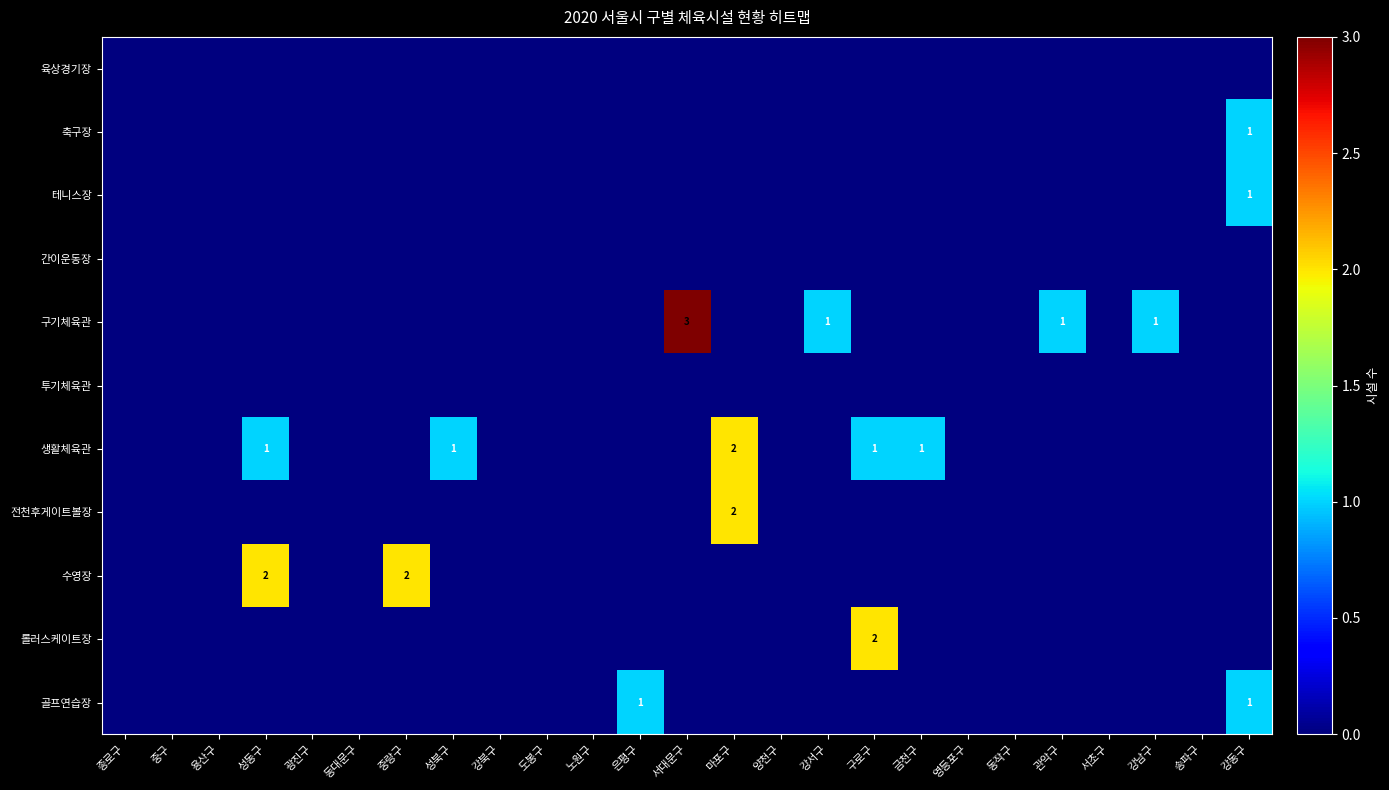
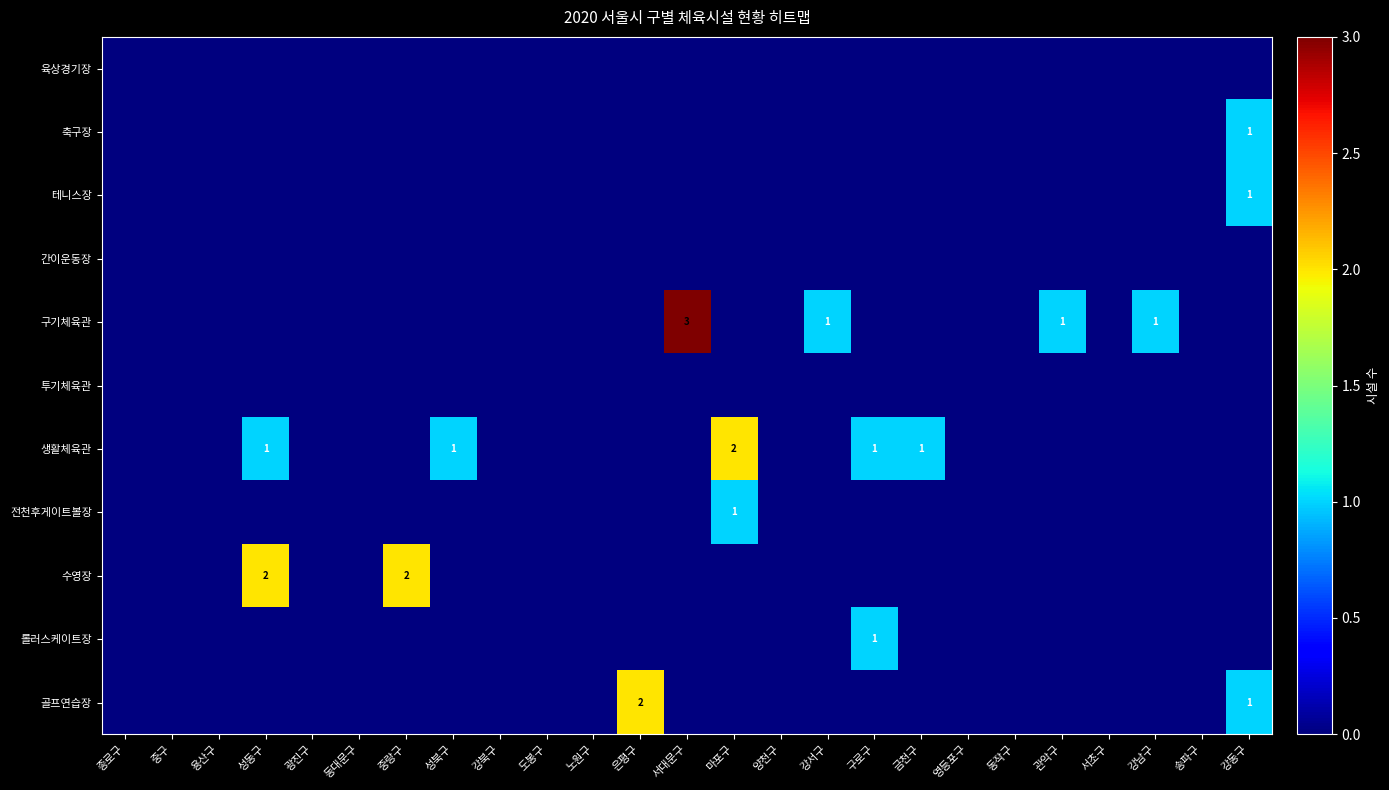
  {
    "축구장": {
      "강동구": 1
    },
    "테니스장": {
      "강동구": 1
    },
    "구기체육관": {
      "서대문구": 3,
      "강서구": 1,
      "관악구": 1,
      "강남구": 1
    },
    "생활체육관": {
      "성동구": 1,
      "성북구": 1,
      "마포구": 2,
      "구로구": 1,
      "금천구": 1
    },
    "전천후게이트볼장": {
-     "마포구": 2
+     "마포구": 1
    },
    "수영장": {
      "성동구": 2,
      "중랑구": 2
    },
    "롤러스케이트장": {
-     "구로구": 2
+     "구로구": 1
    },
    "골프연습장": {
-     "은평구": 1,
+     "은평구": 2,
      "강동구": 1
    }
  }
